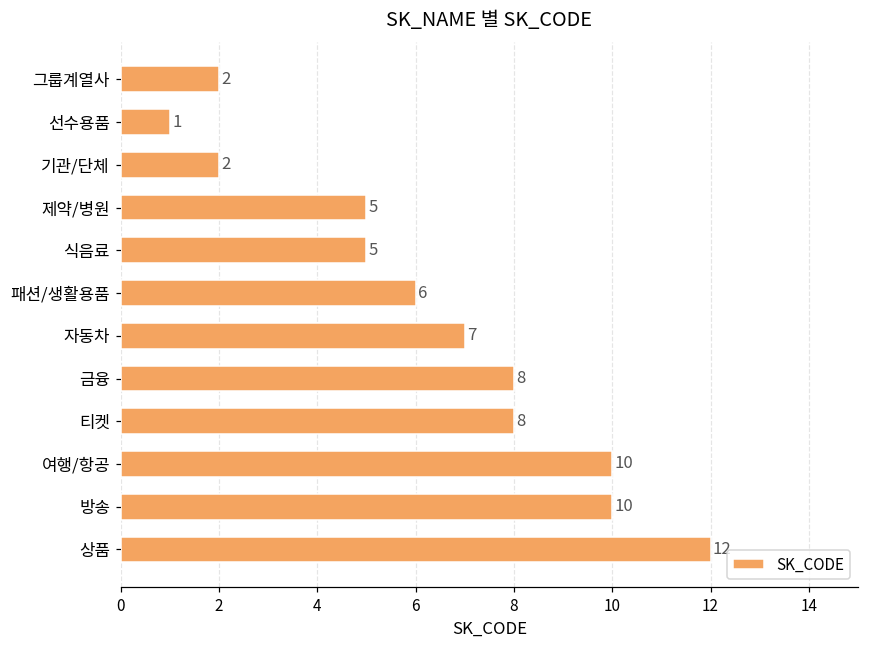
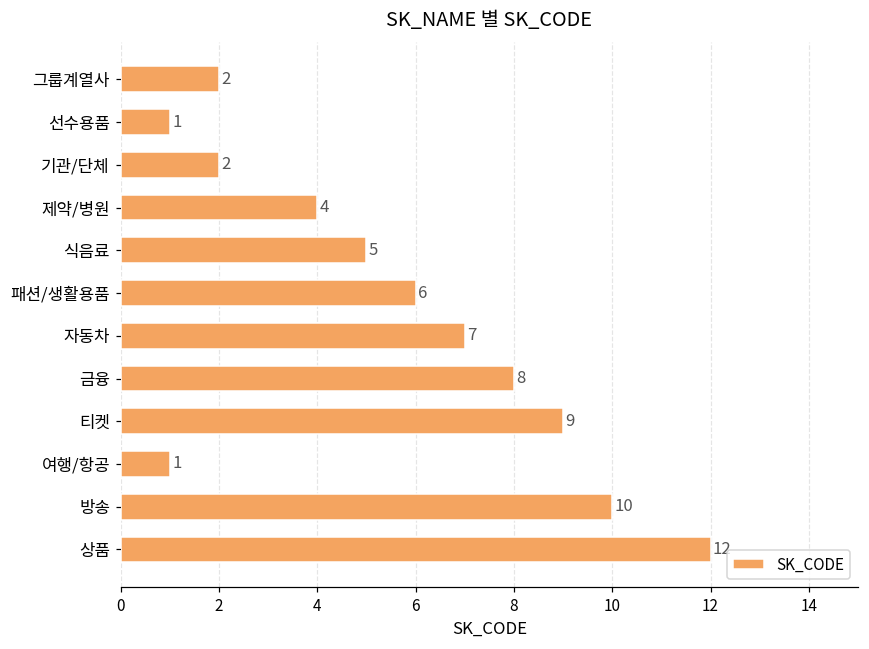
  {
    "그룹계열사": 2,
    "선수용품": 1,
    "기관/단체": 2,
-   "제약/병원": 5,
+   "제약/병원": 4,
    "식음료": 5,
    "패션/생활용품": 6,
    "자동차": 7,
    "금융": 8,
-   "티켓": 8,
-   "여행/항공": 10,
+   "티켓": 9,
+   "여행/항공": 1,
    "방송": 10
  }
